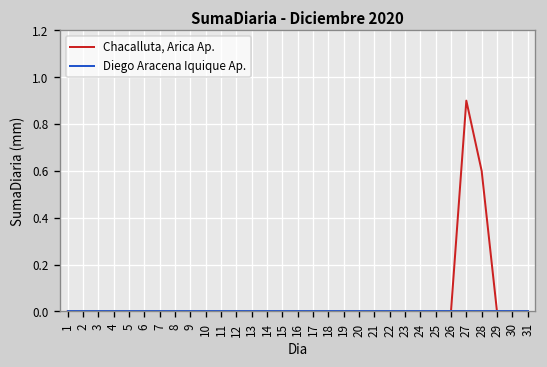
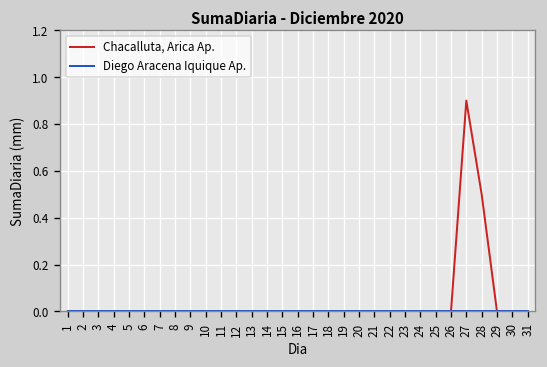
  {
    "Chacalluta, Arica Ap.": {
      "27": 0.9,
-     "28": 0.6
+     "28": 0.5
    },
    "Diego Aracena Iquique Ap.": {
      "27": 0.0,
      "28": 0.0
    }
  }
